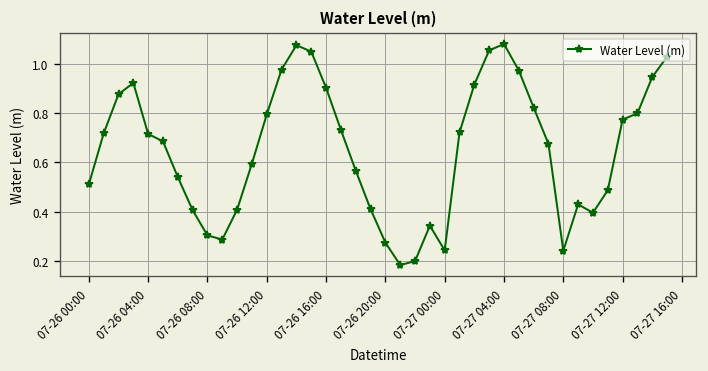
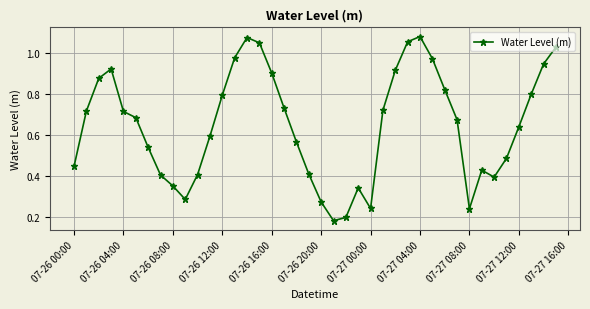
  {
-   "07-26 00:00": 0.51,
+   "07-26 00:00": 0.45,
    "07-26 04:00": 0.71,
-   "07-26 08:00": 0.30,
+   "07-26 08:00": 0.35,
    "07-26 12:00": 0.79,
    "07-26 16:00": 0.90,
    "07-26 20:00": 0.27,
    "07-27 00:00": 0.24,
    "07-27 04:00": 1.08,
    "07-27 08:00": 0.24,
-   "07-27 12:00": 0.77
+   "07-27 12:00": 0.64
  }
